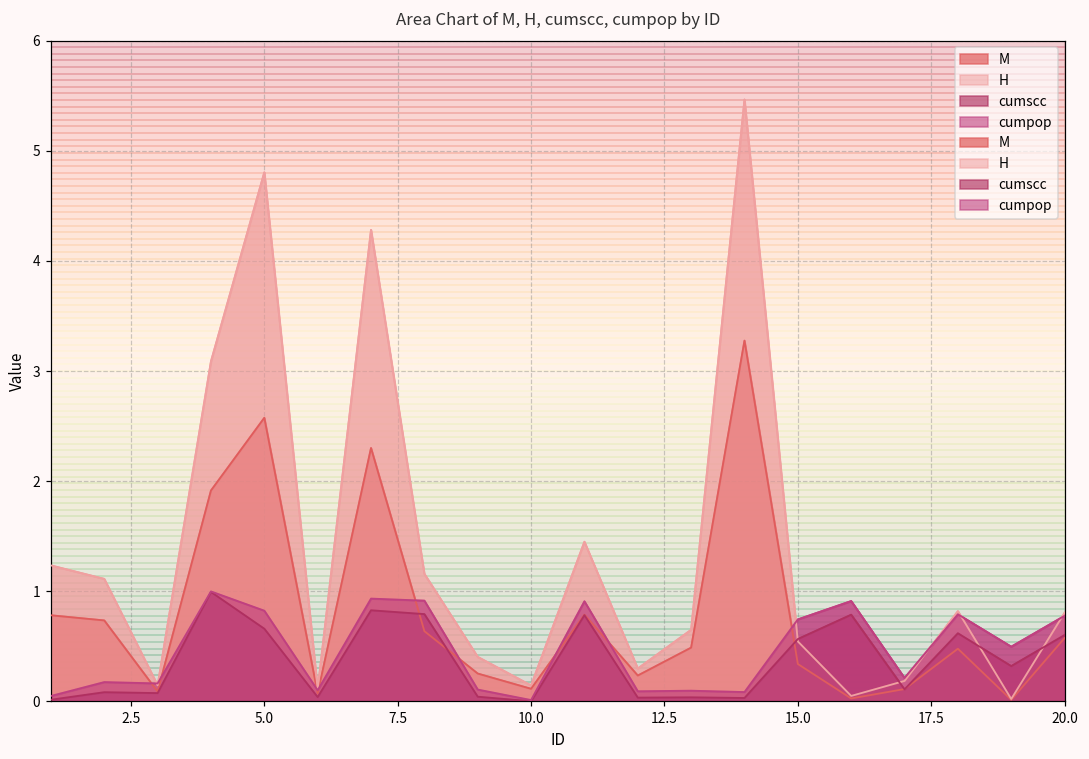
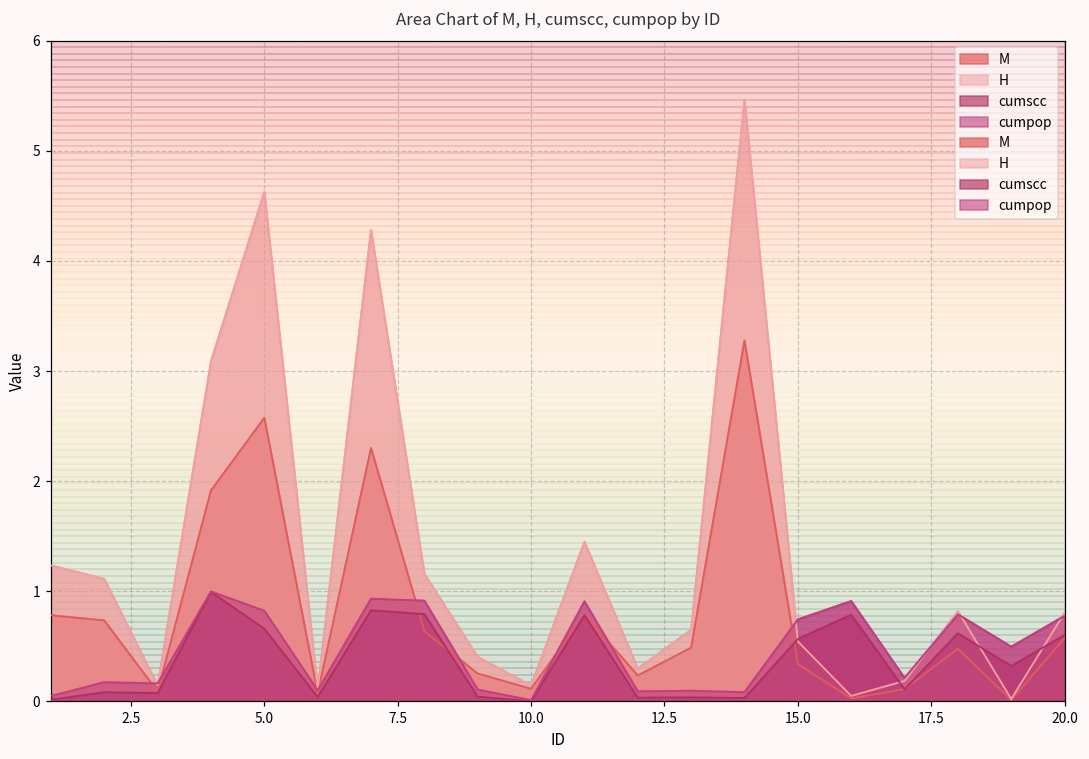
  {
    "H": {
-     "5.0": 4.80,
+     "5.0": 4.63,
      "10.0": 0.15,
      "20.0": 0.81
    }
  }
